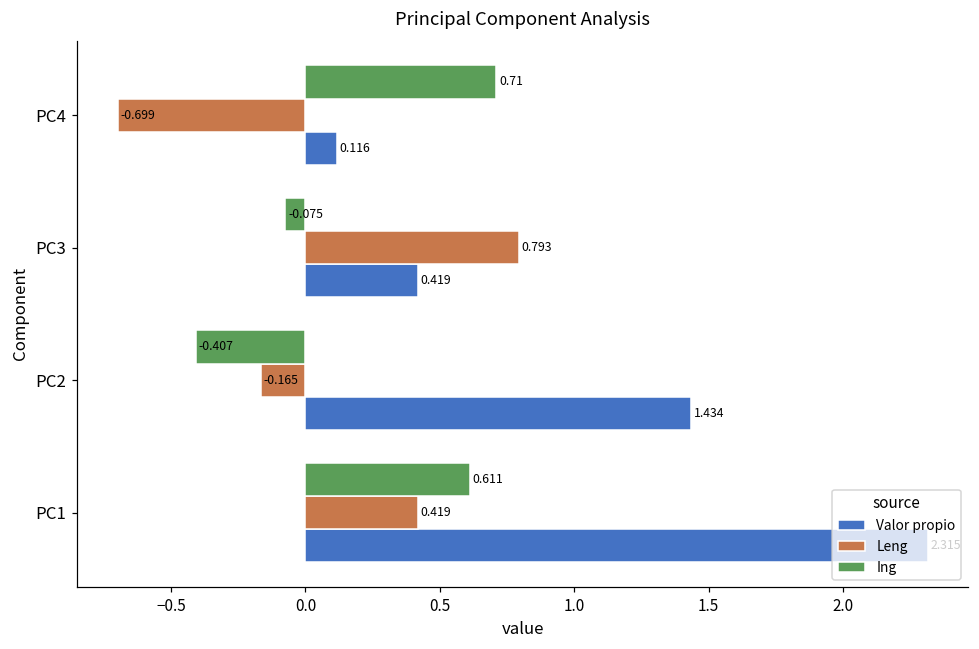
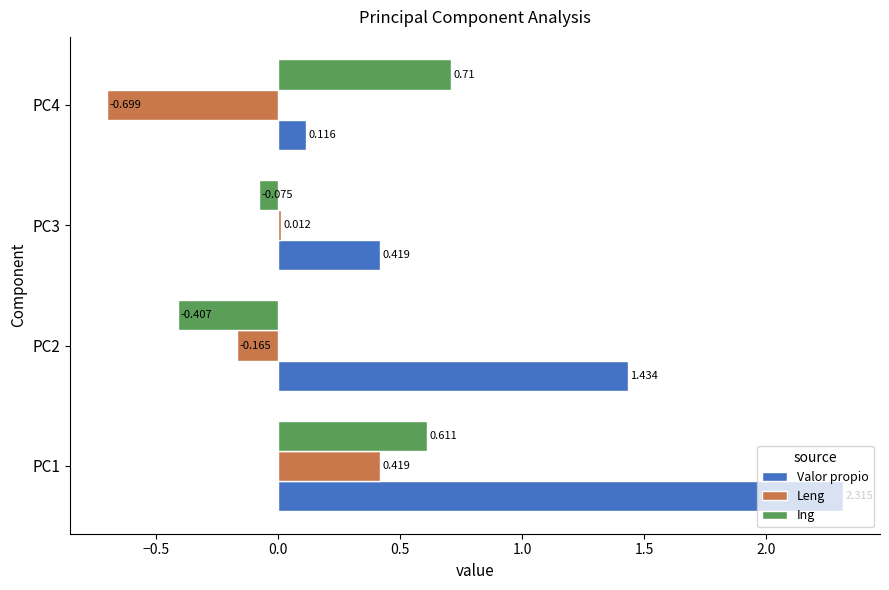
  {
    "Valor propio": {
      "PC4": 0.116,
      "PC3": 0.419,
      "PC2": 1.434
    },
    "Leng": {
      "PC4": -0.699,
-     "PC3": 0.793,
+     "PC3": 0.012,
      "PC2": -0.165,
      "PC1": 0.419
    },
    "Ing": {
      "PC4": 0.71,
      "PC3": -0.075,
      "PC2": -0.407,
      "PC1": 0.611
    }
  }
